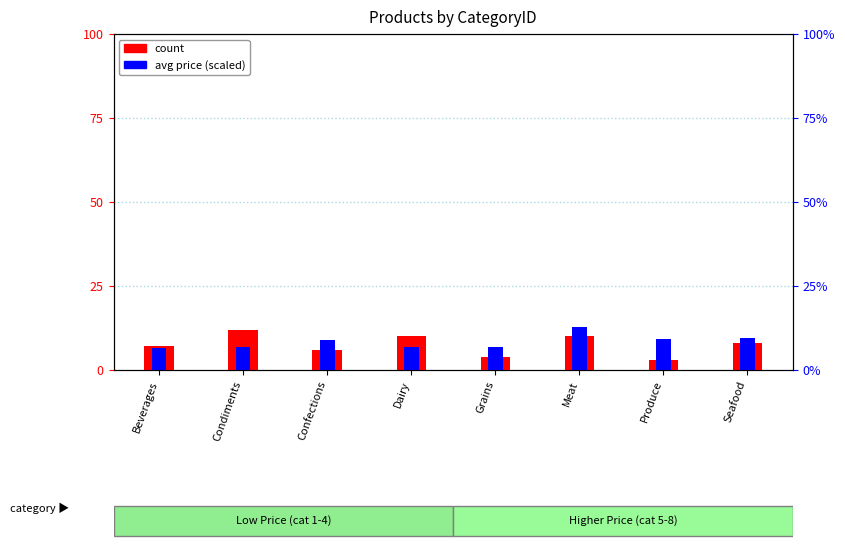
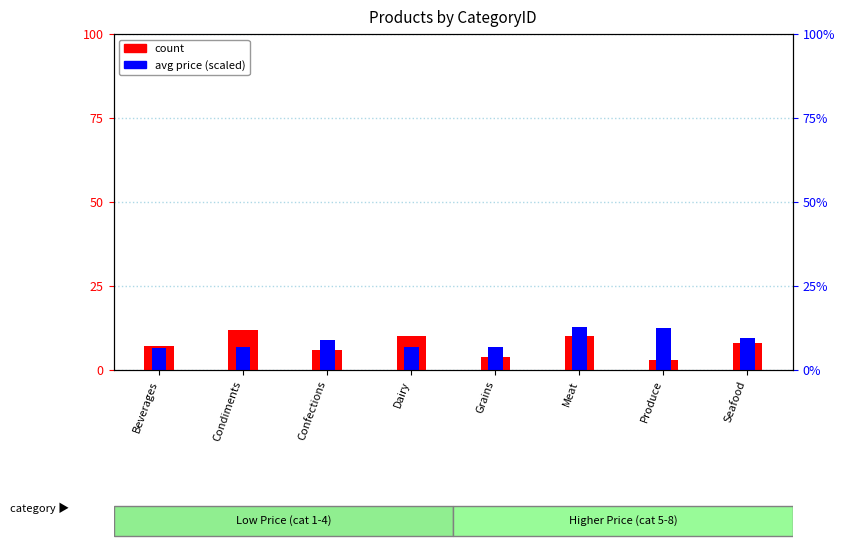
  {
    "count": {
      "Beverages": 7,
      "Condiments": 12,
      "Dairy": 10
    },
    "avg price (scaled)": {
      "Confections": 9,
      "Grains": 7,
      "Meat": 13,
-     "Produce": 9,
+     "Produce": 12,
      "Seafood": 10
    }
  }
